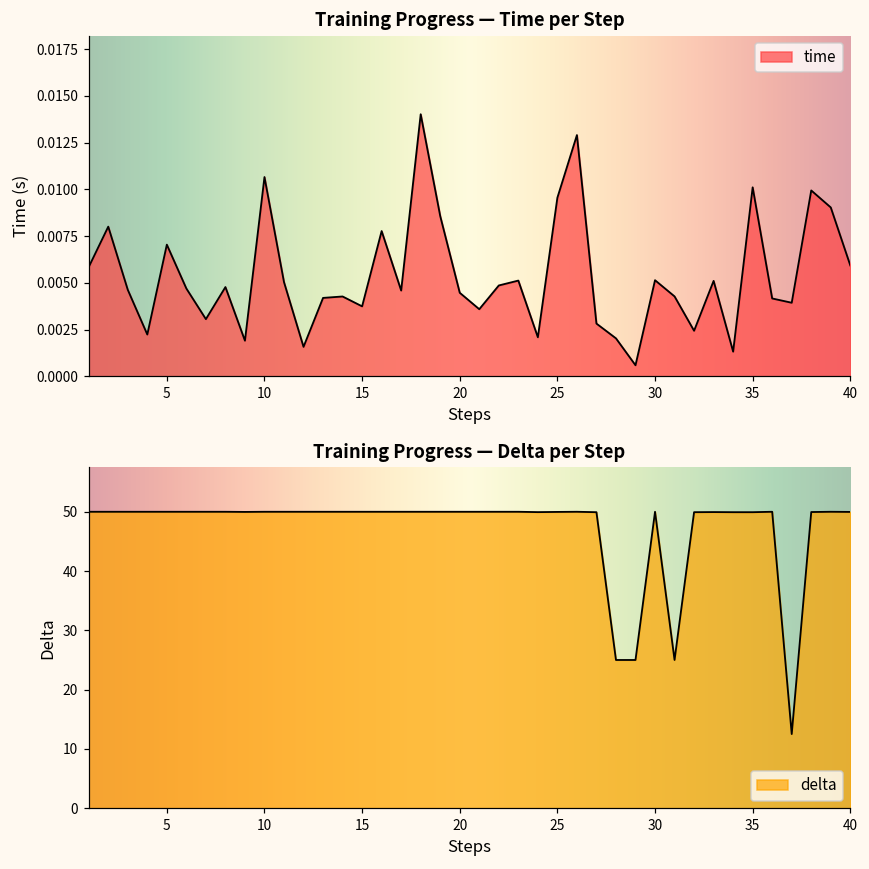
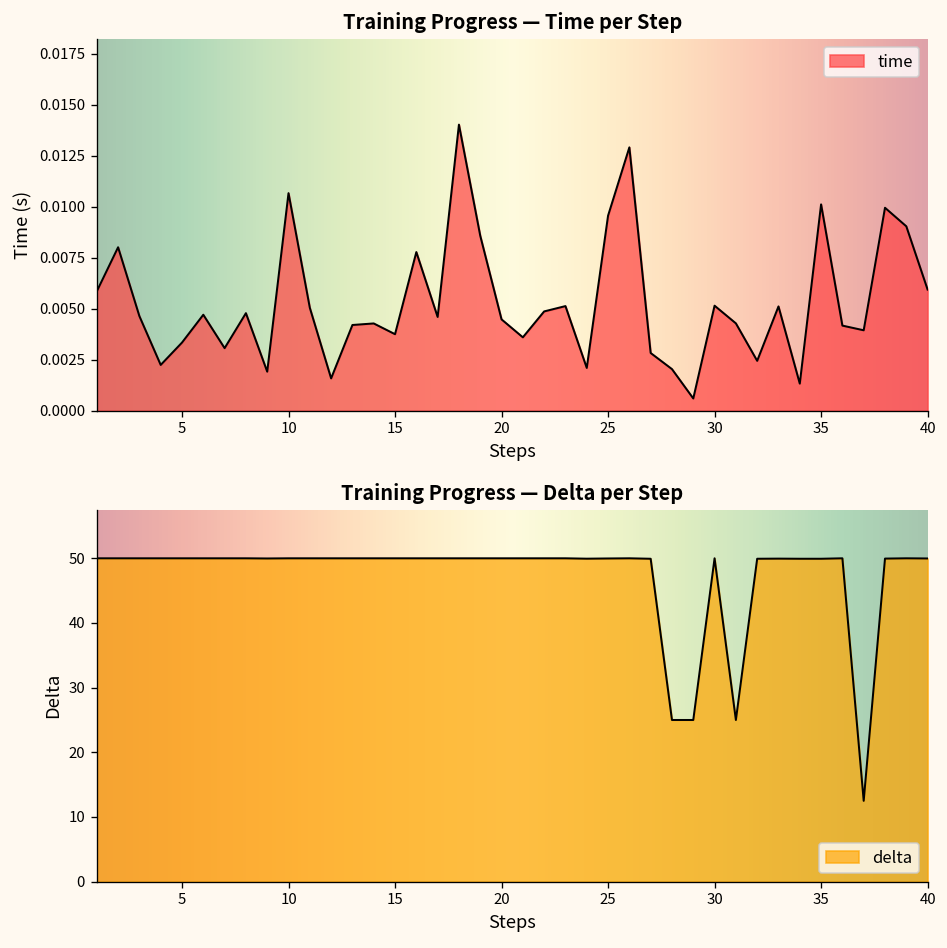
  {
    "Training Progress — Time per Step": {
-     "5": 0.0070,
+     "5": 0.0033,
      "10": 0.0107,
      "15": 0.0037,
      "20": 0.0045,
      "25": 0.0096,
      "30": 0.0051,
      "35": 0.0101,
      "40": 0.0059
    },
    "Training Progress — Delta per Step": {
      "5": 50,
      "10": 50,
      "15": 50,
      "20": 50,
      "25": 50,
      "30": 50,
      "35": 50,
      "40": 50
    }
  }
